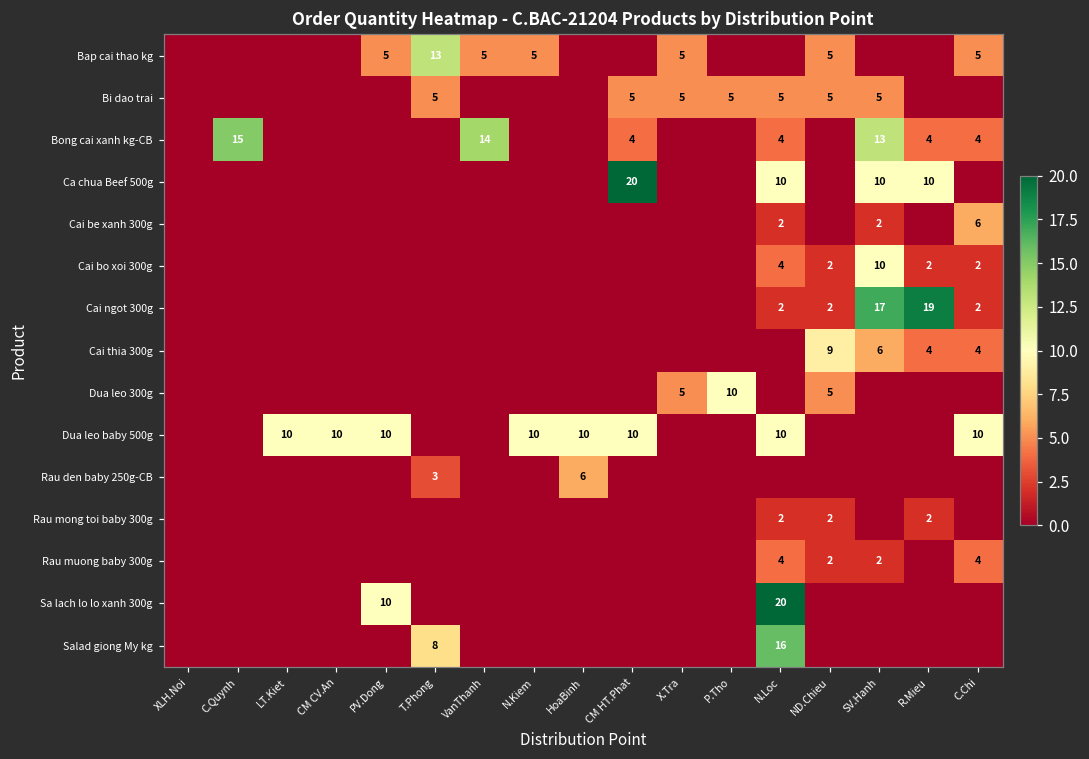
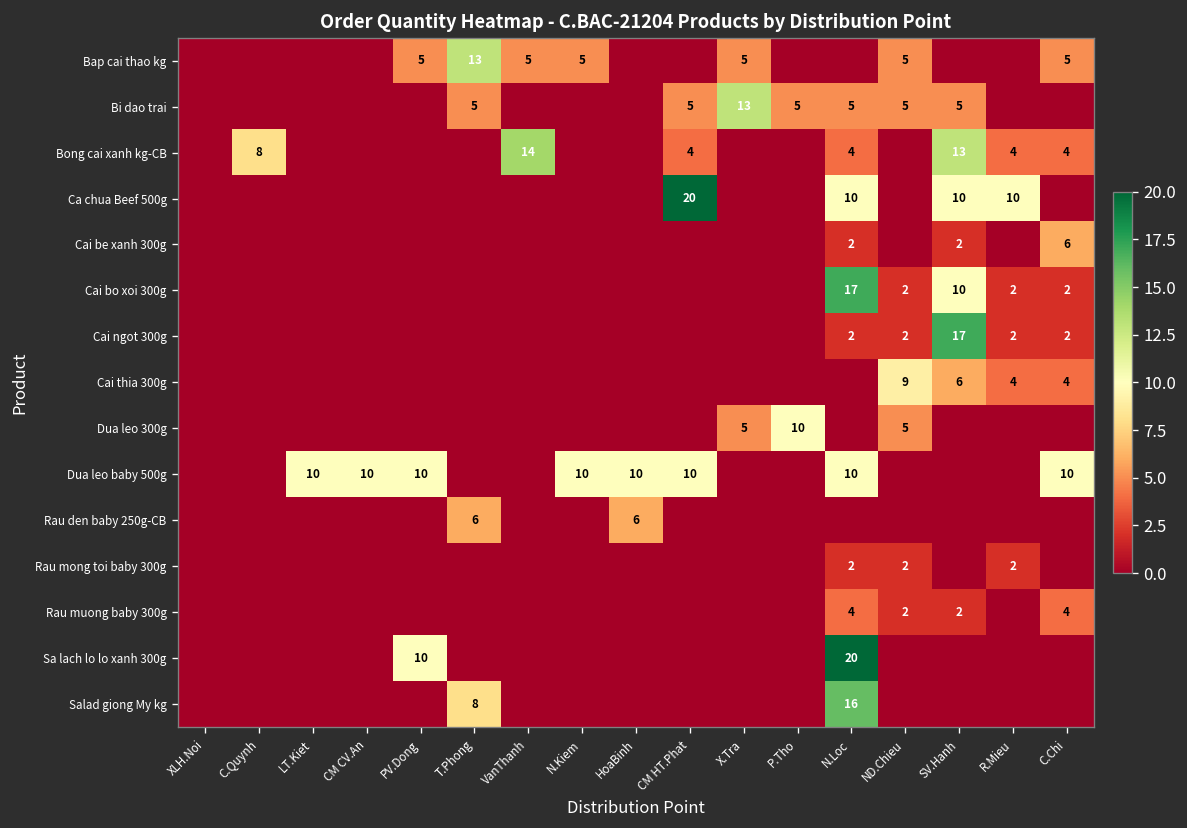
  {
    "Bap cai thao kg": {
      "PV.Dong": 5,
      "T.Phong": 13,
      "VanThanh": 5,
      "N.Kiem": 5,
      "X.Tra": 5,
      "ND.Chieu": 5,
      "C.Chi": 5
    },
    "Bi dao trai": {
      "T.Phong": 5,
      "CM HT.Phat": 5,
-     "X.Tra": 5,
+     "X.Tra": 13,
      "P.Tho": 5,
      "N.Loc": 5,
      "ND.Chieu": 5,
      "SV.Hanh": 5
    },
    "Bong cai xanh kg-CB": {
-     "C.Quynh": 15,
+     "C.Quynh": 8,
      "VanThanh": 14,
      "CM HT.Phat": 4,
      "N.Loc": 4,
      "SV.Hanh": 13,
      "R.Mieu": 4,
      "C.Chi": 4
    },
    "Ca chua Beef 500g": {
      "CM HT.Phat": 20,
      "N.Loc": 10,
      "SV.Hanh": 10,
      "R.Mieu": 10
    },
    "Cai be xanh 300g": {
      "N.Loc": 2,
      "SV.Hanh": 2,
      "C.Chi": 6
    },
    "Cai bo xoi 300g": {
-     "N.Loc": 4,
+     "N.Loc": 17,
      "ND.Chieu": 2,
      "SV.Hanh": 10,
      "R.Mieu": 2,
      "C.Chi": 2
    },
    "Cai ngot 300g": {
      "N.Loc": 2,
      "ND.Chieu": 2,
      "SV.Hanh": 17,
-     "R.Mieu": 19,
+     "R.Mieu": 2,
      "C.Chi": 2
    },
    "Cai thia 300g": {
      "ND.Chieu": 9,
      "SV.Hanh": 6,
      "R.Mieu": 4,
      "C.Chi": 4
    },
    "Dua leo 300g": {
      "X.Tra": 5,
      "P.Tho": 10,
      "ND.Chieu": 5
    },
    "Dua leo baby 500g": {
      "LT.Kiet": 10,
      "CM CV.An": 10,
      "PV.Dong": 10,
      "N.Kiem": 10,
      "HoaBinh": 10,
      "CM HT.Phat": 10,
      "N.Loc": 10,
      "C.Chi": 10
    },
    "Rau den baby 250g-CB": {
-     "T.Phong": 3,
+     "T.Phong": 6,
      "HoaBinh": 6
    },
    "Rau mong toi baby 300g": {
      "N.Loc": 2,
      "ND.Chieu": 2,
      "R.Mieu": 2
    },
    "Rau muong baby 300g": {
      "N.Loc": 4,
      "ND.Chieu": 2,
      "SV.Hanh": 2,
      "C.Chi": 4
    },
    "Sa lach lo lo xanh 300g": {
      "PV.Dong": 10,
      "N.Loc": 20
    },
    "Salad giong My kg": {
      "T.Phong": 8,
      "N.Loc": 16
    }
  }
